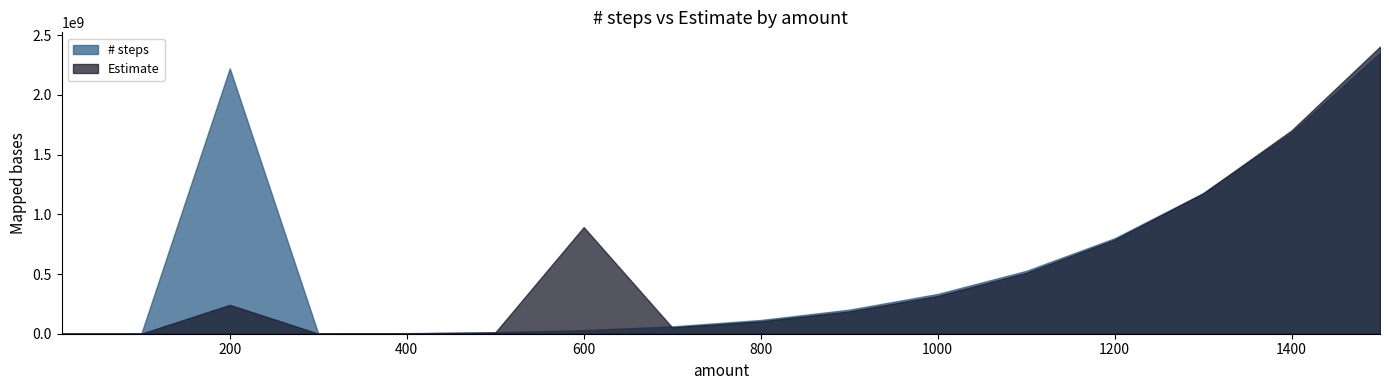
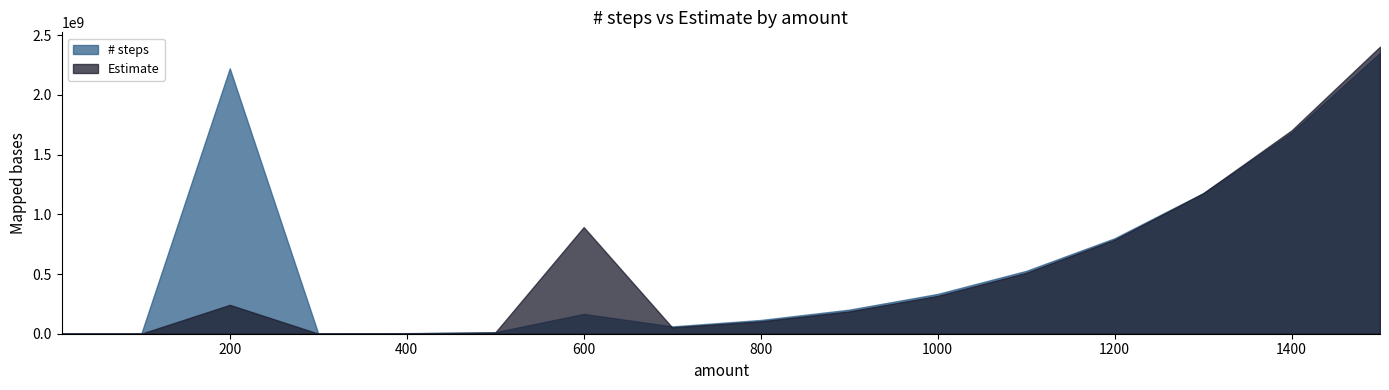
  {
    "# steps": {
      "200": 2220000000,
-     "600": 30000000
+     "600": 170000000
    },
    "Estimate": {
      "200": 240000000,
      "600": 890000000
    }
  }
